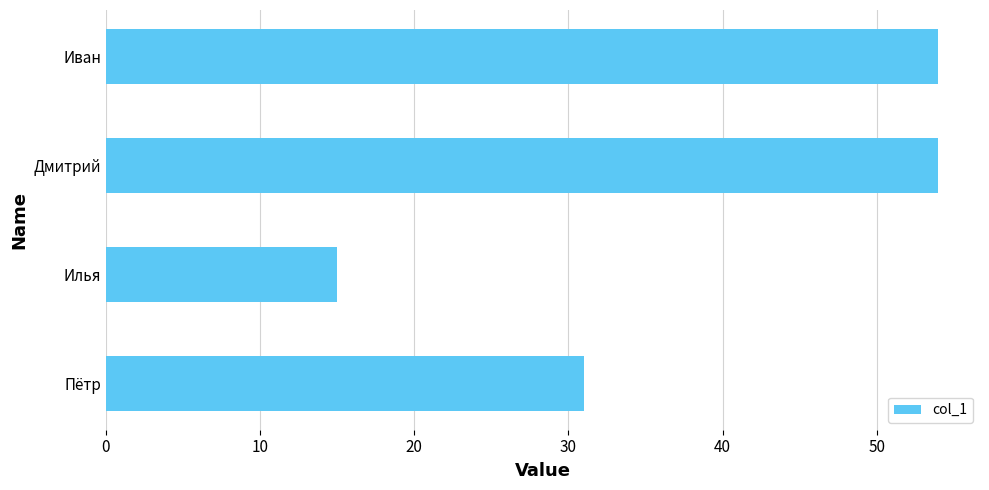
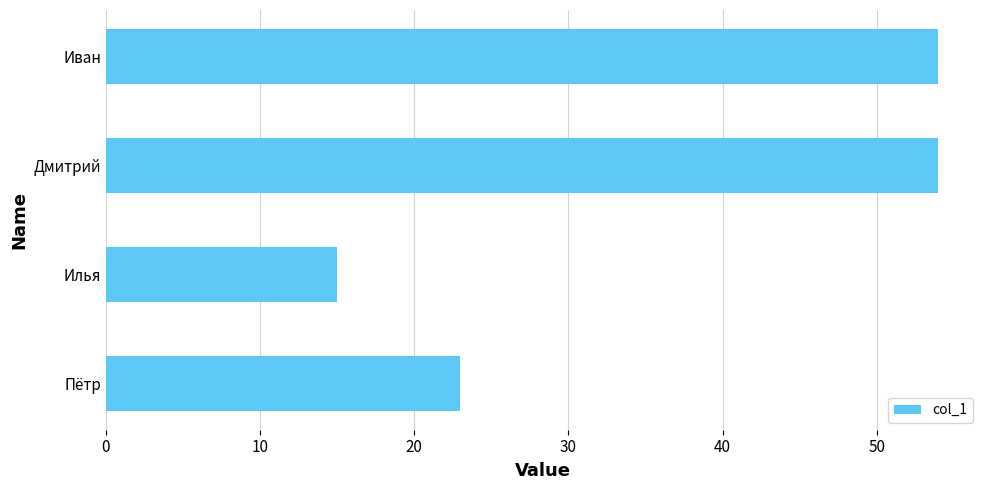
  {
    "Иван": 54,
    "Дмитрий": 54,
    "Илья": 15,
-   "Пётр": 31
+   "Пётр": 23
  }
